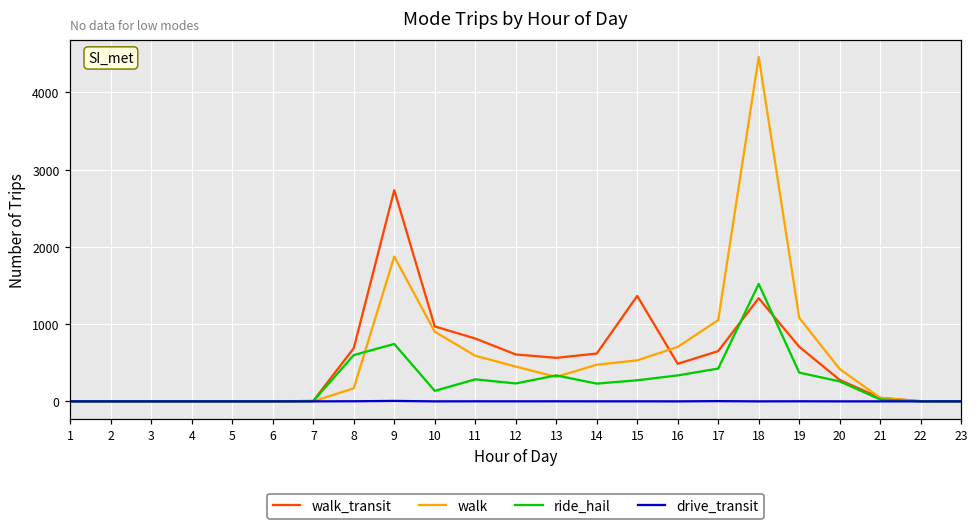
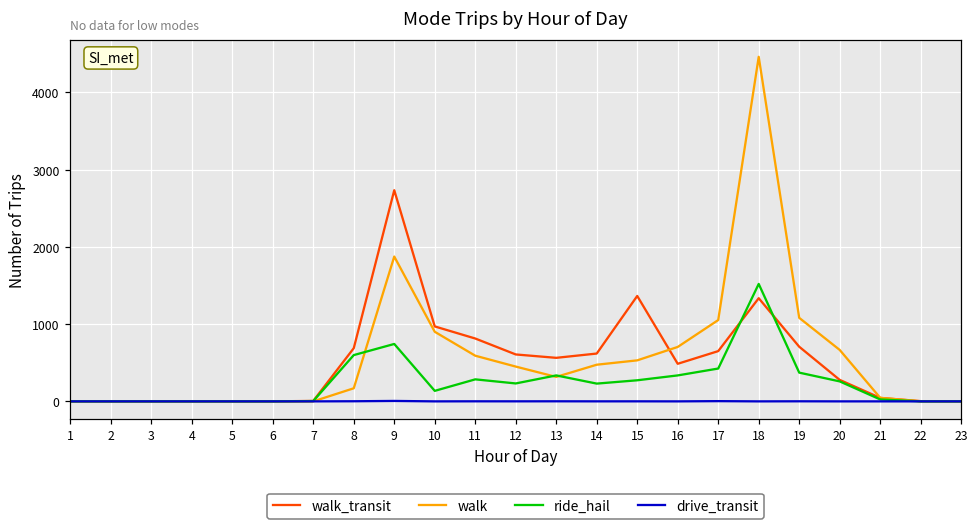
  {
    "walk_transit": {
      "8": 700,
      "9": 2700,
      "10": 1000,
      "11": 800,
      "12": 600,
      "13": 600,
      "14": 600,
      "15": 1400,
      "16": 500,
      "17": 700,
      "18": 1300,
      "19": 700
    },
    "walk": {
      "8": 200,
      "9": 1900,
      "10": 900,
      "11": 600,
      "12": 500,
      "14": 500,
      "15": 500,
      "16": 700,
      "17": 1100,
      "18": 4500,
      "19": 1100,
-     "20": 400
+     "20": 700
    },
    "ride_hail": {
      "8": 600,
      "9": 700,
      "10": 100,
      "11": 300,
      "12": 200,
      "14": 200,
      "15": 300,
      "16": 300,
      "17": 400,
      "18": 1500,
      "19": 400
    },
    "drive_transit": {
      "8": 0,
      "9": 0,
      "10": 0,
      "11": 0,
      "12": 0,
      "13": 0,
      "14": 0,
      "15": 0,
      "16": 0,
      "17": 0,
      "18": 0,
      "19": 0,
      "20": 0
    }
  }
